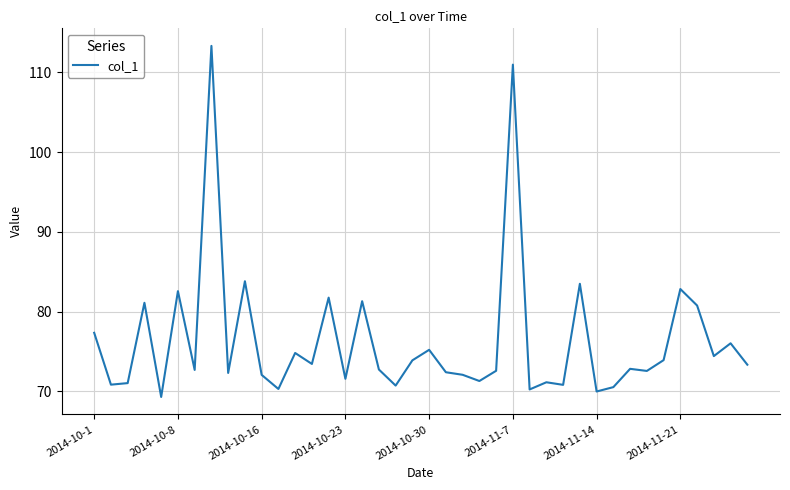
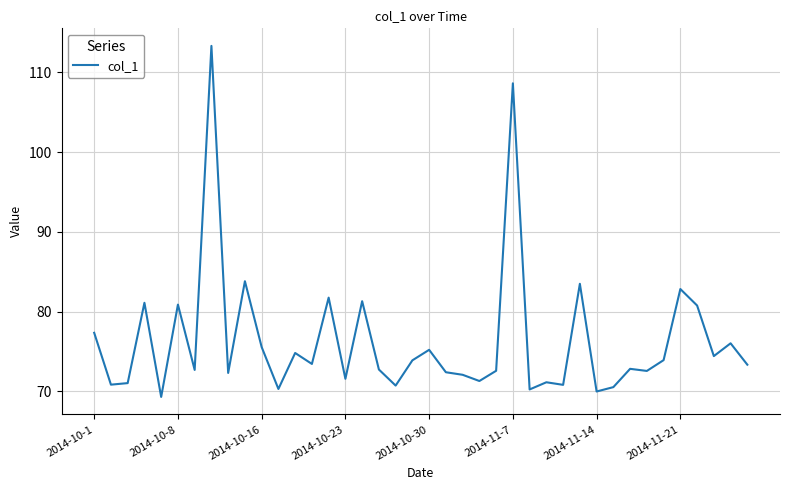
  {
    "2014-10-1": 77,
-   "2014-10-8": 83,
-   "2014-10-16": 72,
+   "2014-10-8": 81,
+   "2014-10-16": 76,
    "2014-10-23": 72,
    "2014-10-30": 75,
-   "2014-11-7": 111,
+   "2014-11-7": 109,
    "2014-11-14": 70,
    "2014-11-21": 83
  }
